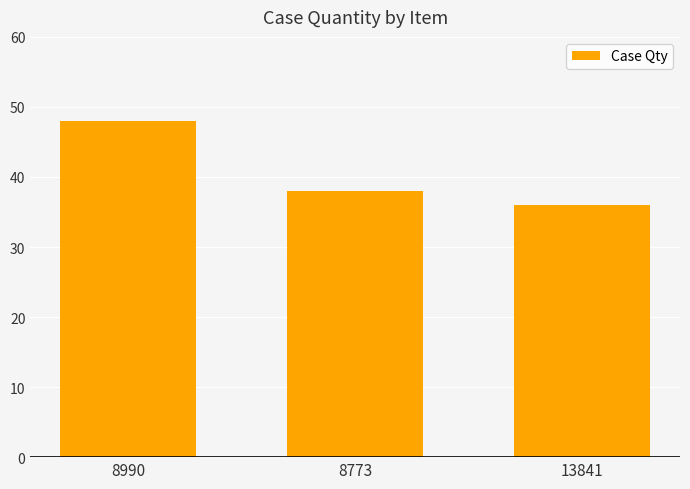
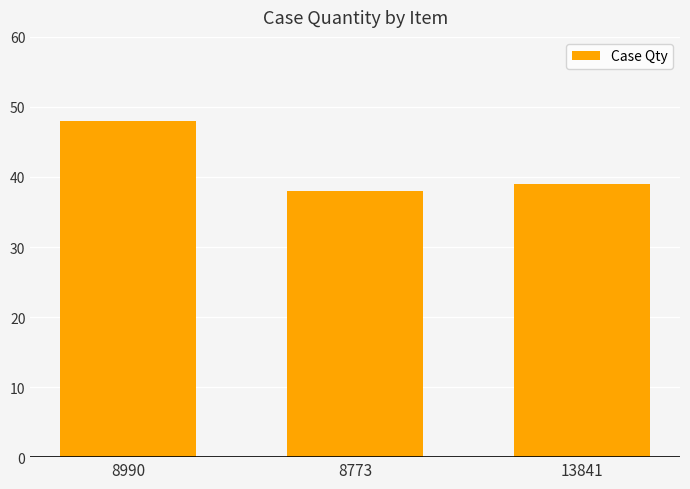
  {
    "8990": 48,
    "8773": 38,
-   "13841": 36
+   "13841": 39
  }
